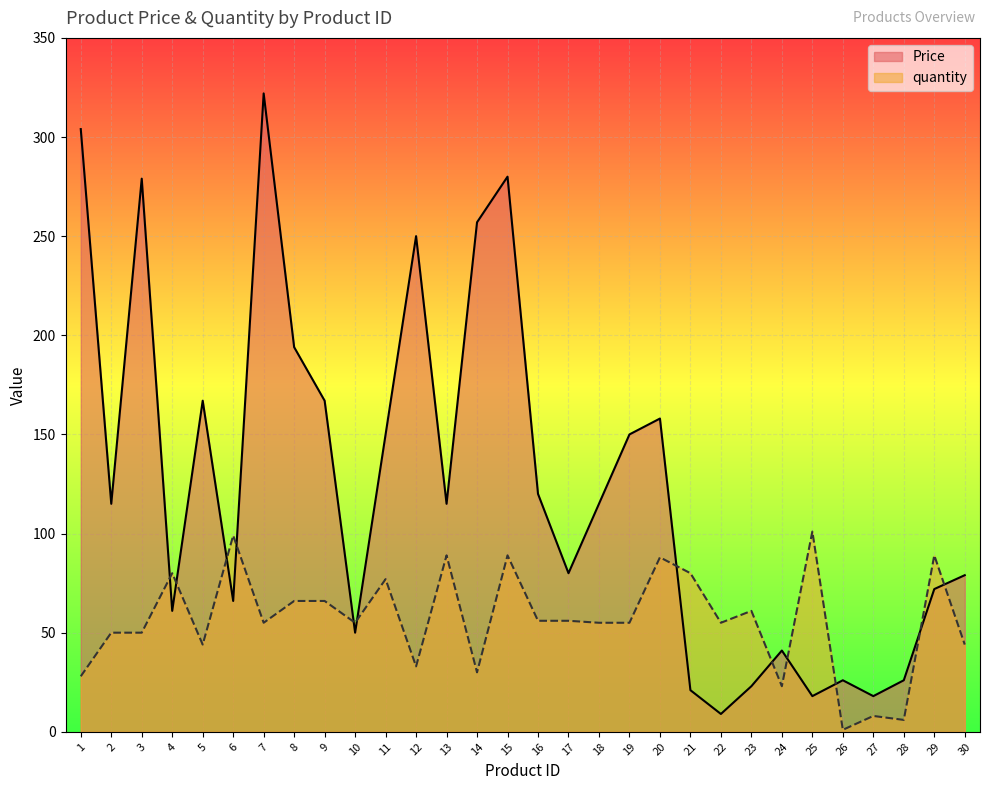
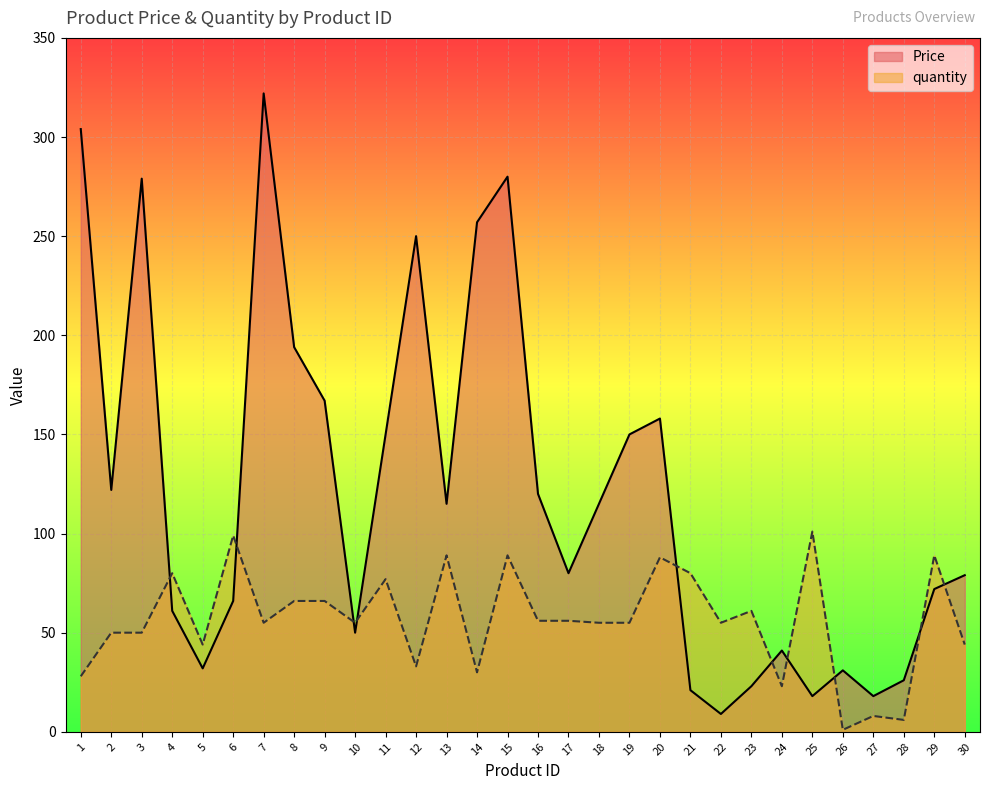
  {
    "Price": {
      "1": 304,
-     "2": 115,
+     "2": 122,
      "3": 279,
      "4": 61,
-     "5": 167,
+     "5": 32,
      "6": 66,
      "7": 322,
      "8": 194,
      "9": 167,
      "10": 50,
      "11": 150,
      "12": 250,
      "13": 115,
      "14": 257,
      "15": 280,
      "16": 120,
      "17": 80,
      "18": 115,
      "19": 150,
      "20": 158,
      "21": 21,
      "22": 9,
      "23": 23,
      "24": 41,
      "25": 18,
-     "26": 26,
+     "26": 31,
      "27": 18,
      "28": 26,
      "29": 72,
      "30": 79
    },
    "quantity": {
      "1": 28,
      "2": 50,
      "3": 50,
      "4": 80,
      "5": 44,
      "6": 99,
      "7": 55,
      "8": 66,
      "9": 66,
      "10": 55,
      "11": 77,
      "12": 33,
      "13": 89,
      "14": 30,
      "15": 89,
      "16": 56,
      "17": 56,
      "18": 55,
      "19": 55,
      "20": 88,
      "21": 80,
      "22": 55,
      "23": 61,
      "24": 23,
      "25": 101,
      "26": 1,
      "27": 8,
      "28": 6,
      "29": 89,
      "30": 44
    }
  }
